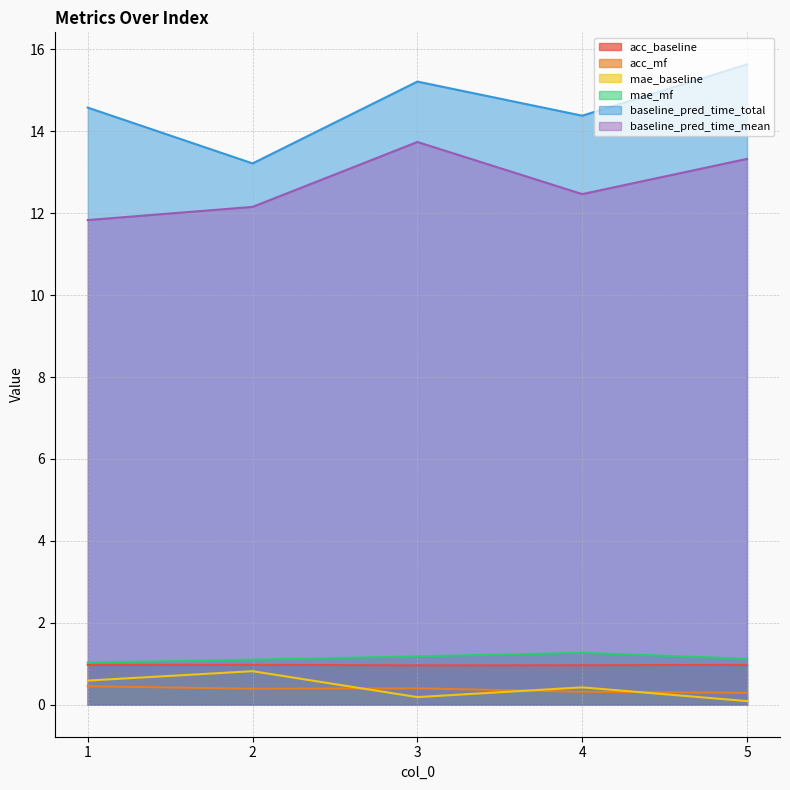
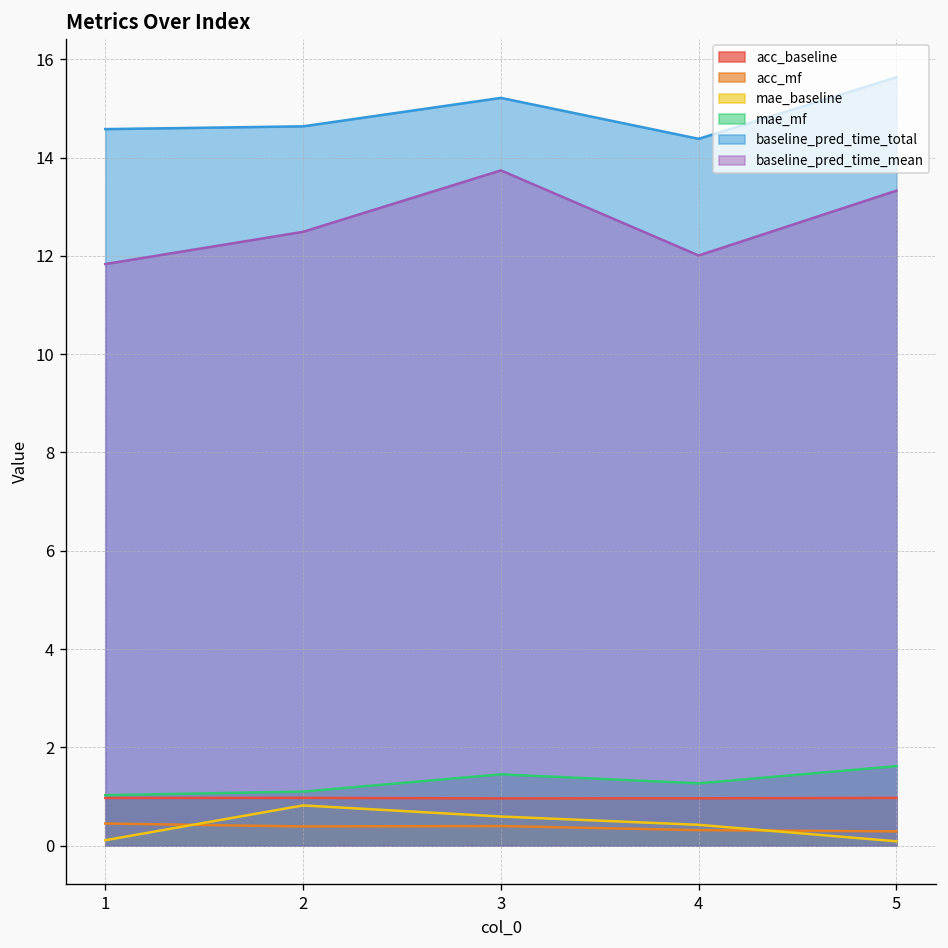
  {
    "mae_baseline": {
-     "1": 0.6,
+     "1": 0.1,
      "2": 0.8,
-     "3": 0.2,
+     "3": 0.6,
      "4": 0.4,
      "5": 0.1
    },
    "mae_mf": {
      "2": 1.1,
-     "3": 1.2,
+     "3": 1.5,
      "4": 1.3,
-     "5": 1.1
+     "5": 1.6
    },
    "baseline_pred_time_total": {
      "1": 14.6,
-     "2": 13.2,
+     "2": 14.6,
      "3": 15.2,
      "4": 14.4
    },
    "baseline_pred_time_mean": {
      "1": 11.8,
-     "2": 12.2,
+     "2": 12.5,
      "3": 13.7,
-     "4": 12.5,
+     "4": 12.0,
      "5": 13.3
    }
  }
